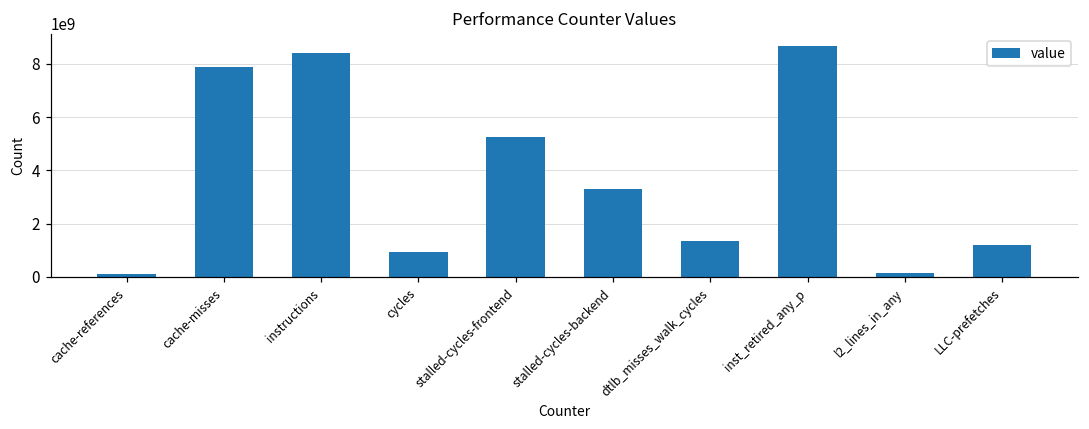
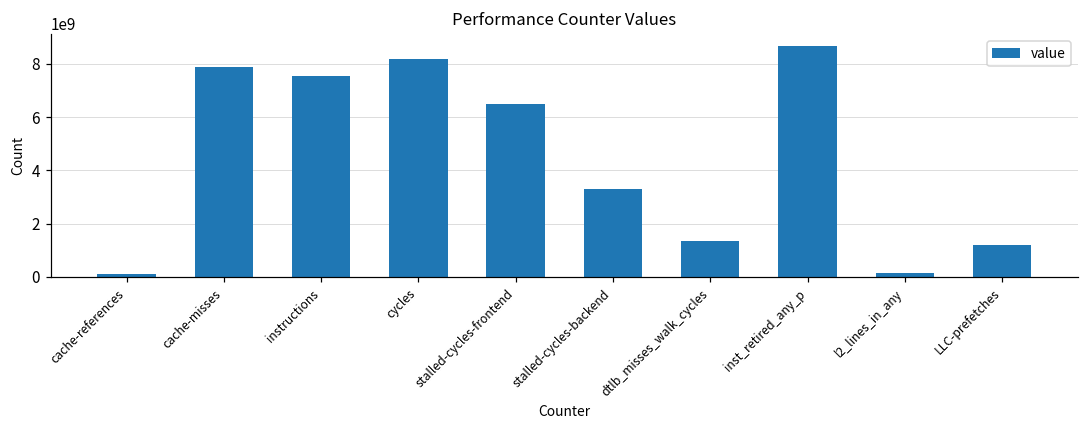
  {
    "cache-references": 100000000,
    "cache-misses": 7900000000,
-   "instructions": 8400000000,
-   "cycles": 900000000,
-   "stalled-cycles-frontend": 5300000000,
+   "instructions": 7500000000,
+   "cycles": 8200000000,
+   "stalled-cycles-frontend": 6500000000,
    "stalled-cycles-backend": 3300000000,
    "dtlb_misses_walk_cycles": 1300000000,
    "inst_retired_any_p": 8700000000,
    "l2_lines_in_any": 100000000,
    "LLC-prefetches": 1200000000
  }
